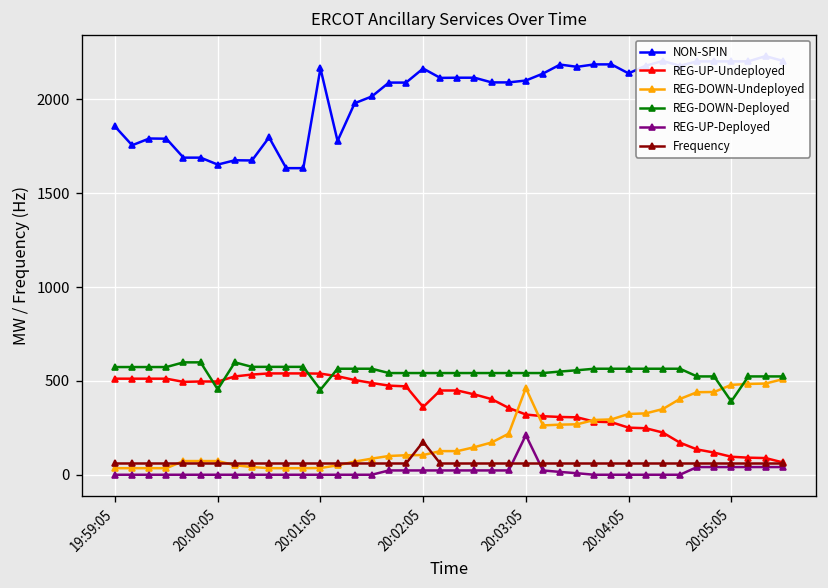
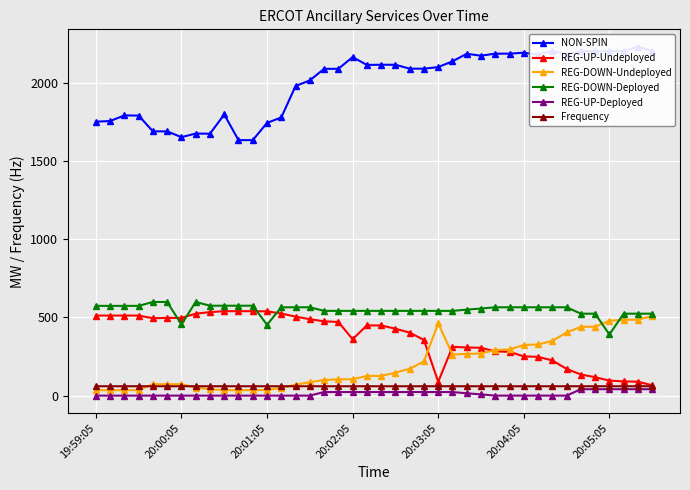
  {
    "NON-SPIN": {
-     "19:59:05": 1860,
+     "19:59:05": 1750,
      "20:00:05": 1650,
-     "20:01:05": 2170,
+     "20:01:05": 1740,
      "20:02:05": 2170,
      "20:03:05": 2100,
-     "20:04:05": 2140
+     "20:04:05": 2190
    },
    "REG-UP-Undeployed": {
      "19:59:05": 510,
      "20:00:05": 500,
      "20:01:05": 540,
      "20:02:05": 360,
-     "20:03:05": 320,
+     "20:03:05": 90,
      "20:04:05": 250,
      "20:05:05": 100
    },
    "REG-DOWN-Undeployed": {
      "19:59:05": 40,
      "20:01:05": 40,
      "20:02:05": 110,
      "20:03:05": 460,
      "20:04:05": 320,
      "20:05:05": 480
    },
    "REG-DOWN-Deployed": {
      "19:59:05": 570,
      "20:00:05": 460,
      "20:01:05": 450,
      "20:02:05": 540,
      "20:03:05": 540,
      "20:04:05": 570,
      "20:05:05": 390
    },
    "REG-UP-Deployed": {
      "19:59:05": 0,
      "20:00:05": 0,
      "20:01:05": 0,
      "20:02:05": 20,
-     "20:03:05": 210,
+     "20:03:05": 20,
      "20:04:05": 0,
      "20:05:05": 40
    },
    "Frequency": {
      "19:59:05": 60,
      "20:01:05": 60,
-     "20:02:05": 180,
+     "20:02:05": 60,
      "20:03:05": 60,
      "20:04:05": 60,
      "20:05:05": 60
    }
  }
